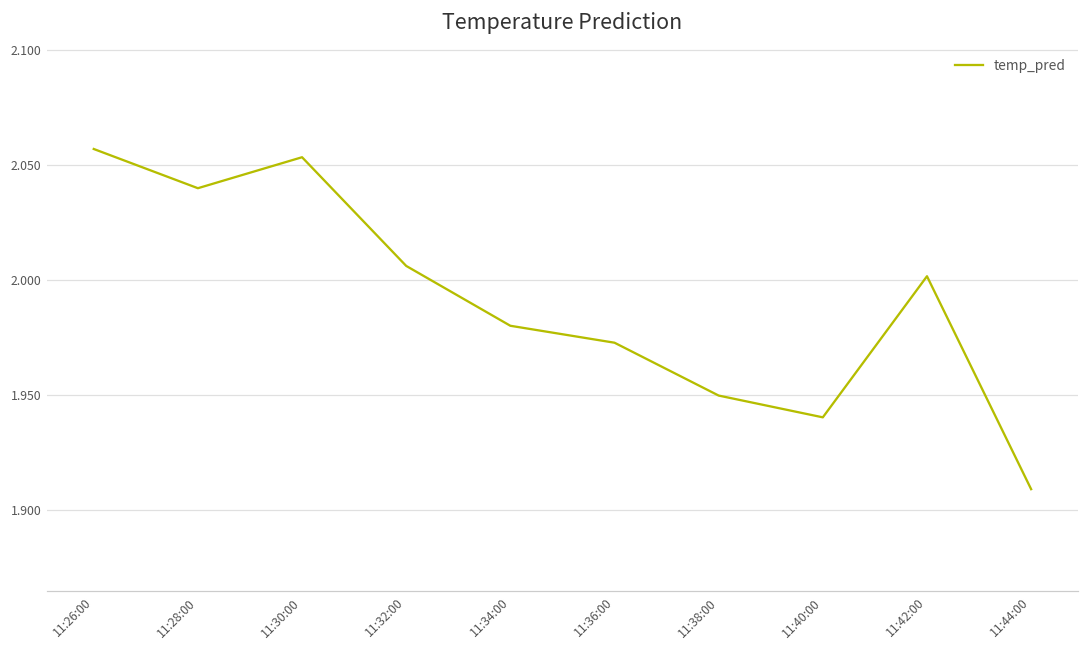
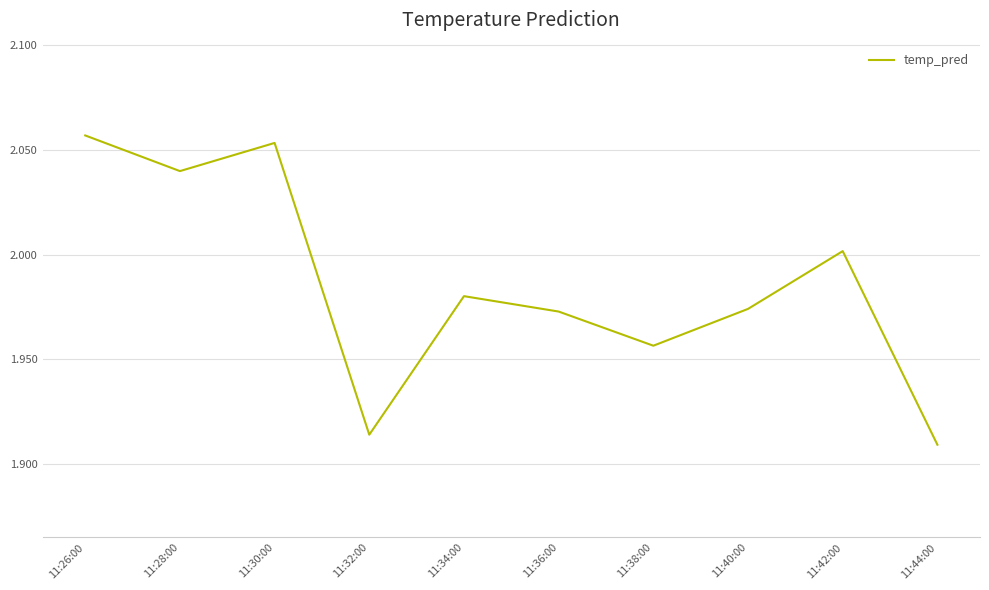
  {
    "11:26:00": 2.057,
    "11:28:00": 2.040,
    "11:30:00": 2.053,
-   "11:32:00": 2.006,
+   "11:32:00": 1.914,
    "11:34:00": 1.980,
    "11:36:00": 1.973,
-   "11:38:00": 1.950,
-   "11:40:00": 1.940,
+   "11:38:00": 1.956,
+   "11:40:00": 1.974,
    "11:42:00": 2.002,
    "11:44:00": 1.909
  }
